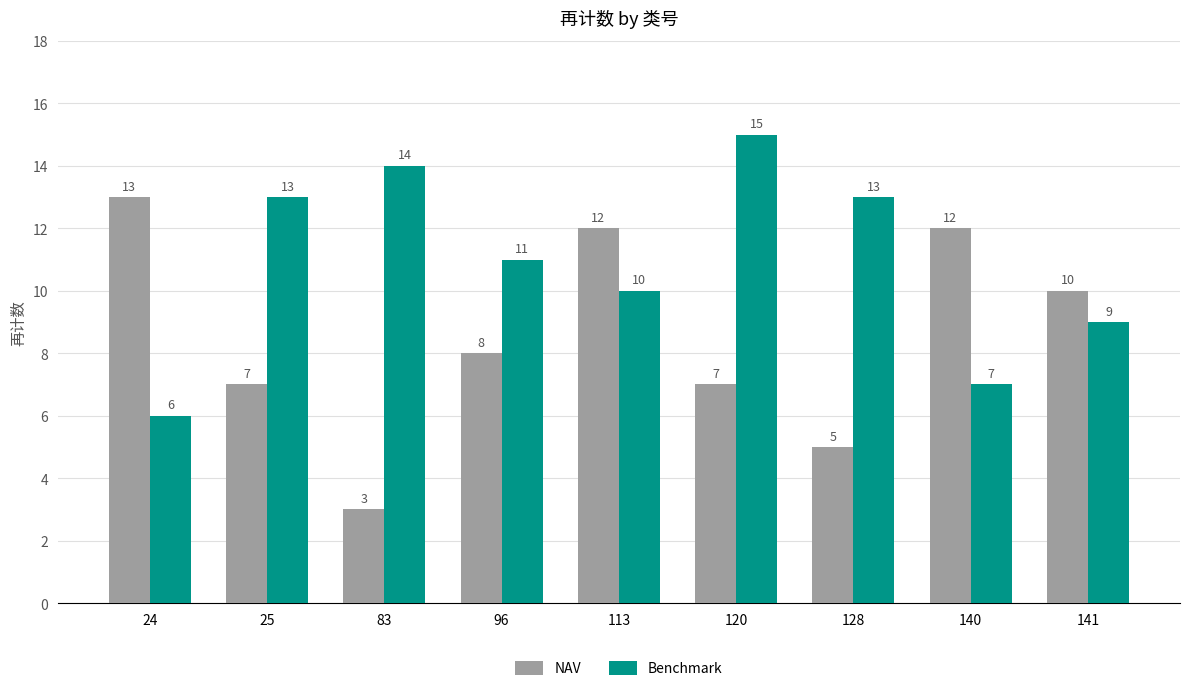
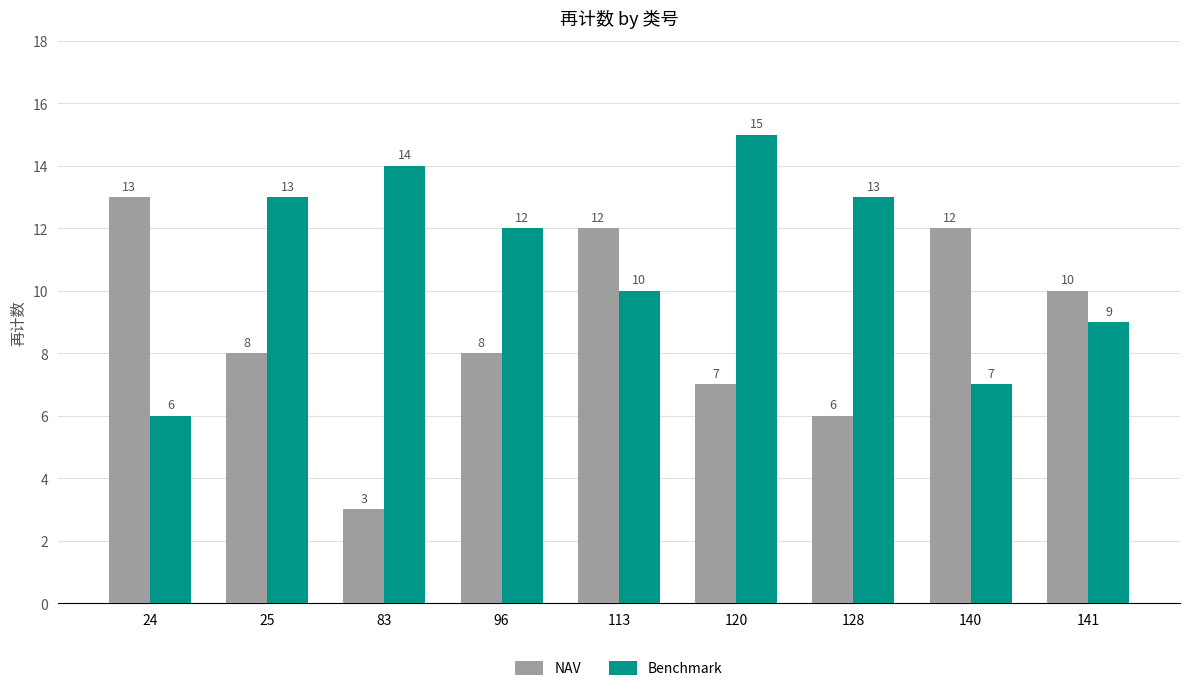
  {
    "NAV": {
      "24": 13,
-     "25": 7,
+     "25": 8,
      "83": 3,
      "96": 8,
      "113": 12,
      "120": 7,
-     "128": 5,
+     "128": 6,
      "140": 12,
      "141": 10
    },
    "Benchmark": {
      "24": 6,
      "25": 13,
      "83": 14,
-     "96": 11,
+     "96": 12,
      "113": 10,
      "120": 15,
      "128": 13,
      "140": 7,
      "141": 9
    }
  }
